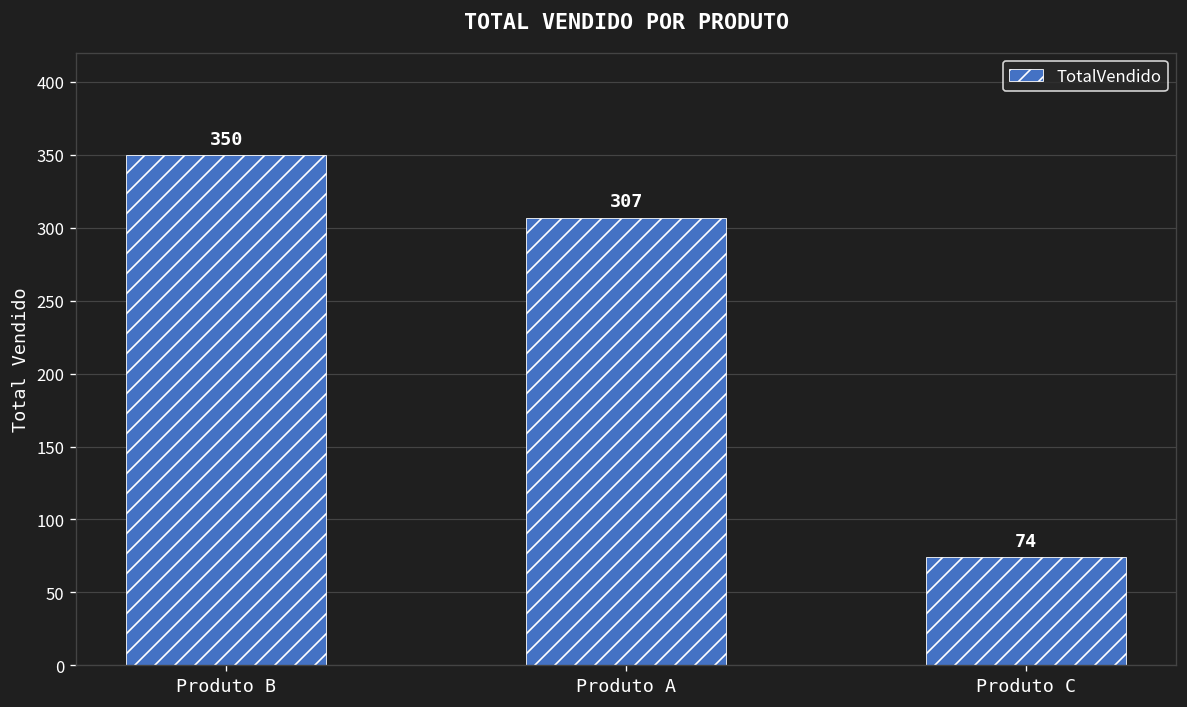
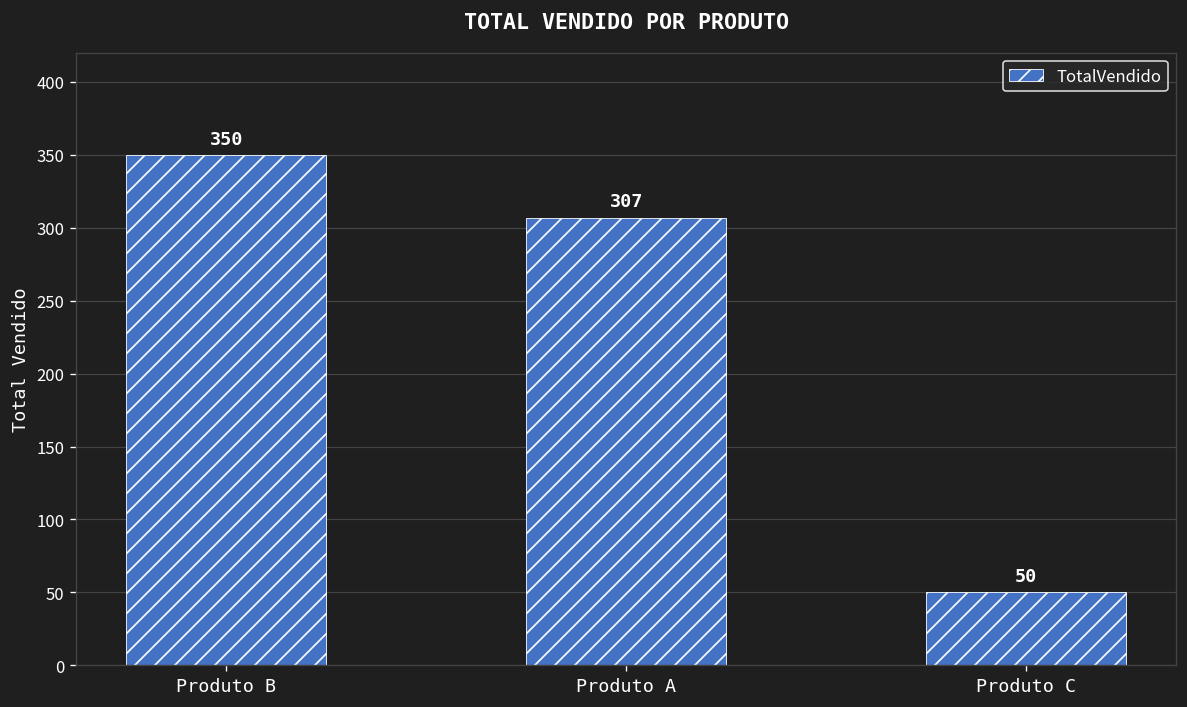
  {
    "Produto B": 350,
    "Produto A": 307,
-   "Produto C": 74
+   "Produto C": 50
  }
